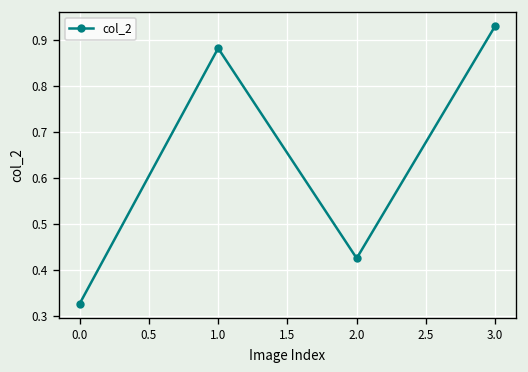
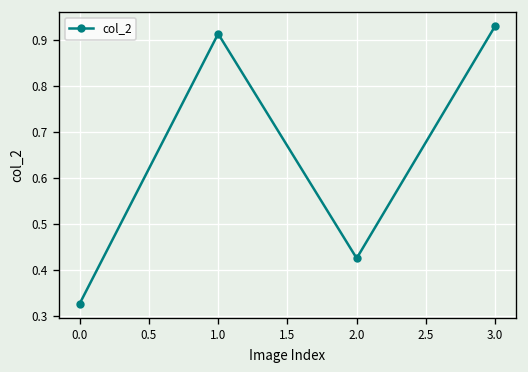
  {
    "0.0": 0.33,
-   "1.0": 0.88,
+   "1.0": 0.91,
    "2.0": 0.43,
    "3.0": 0.93
  }
